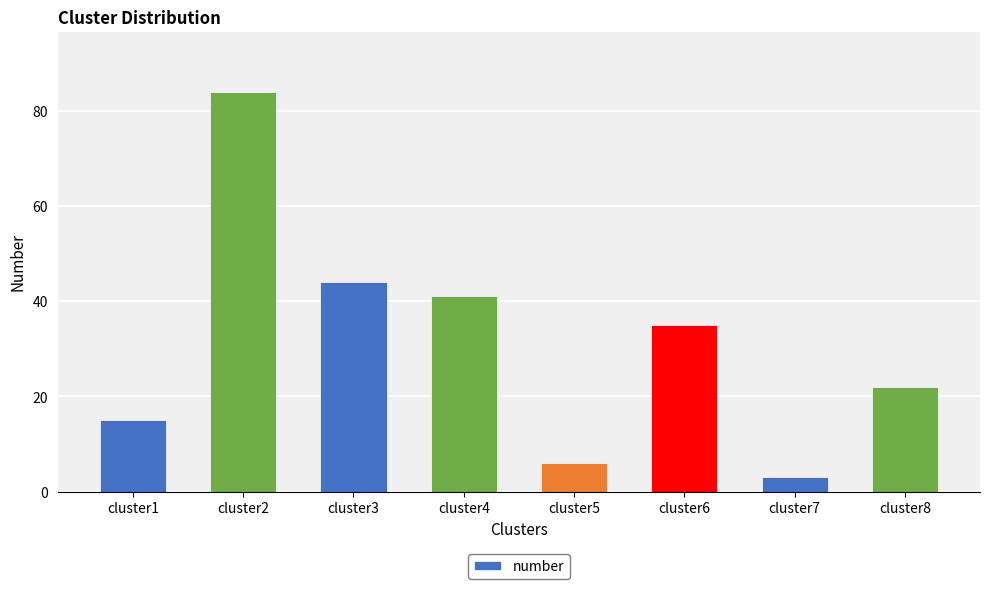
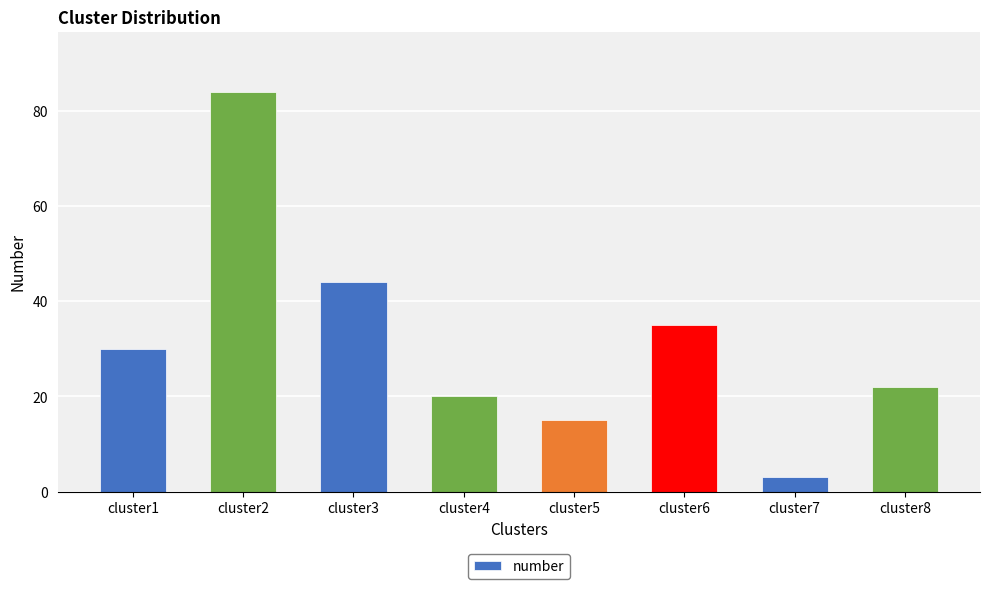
  {
-   "cluster1": 15,
+   "cluster1": 30,
    "cluster2": 84,
    "cluster3": 44,
-   "cluster4": 41,
-   "cluster5": 6,
+   "cluster4": 20,
+   "cluster5": 15,
    "cluster6": 35,
    "cluster7": 3,
    "cluster8": 22
  }
